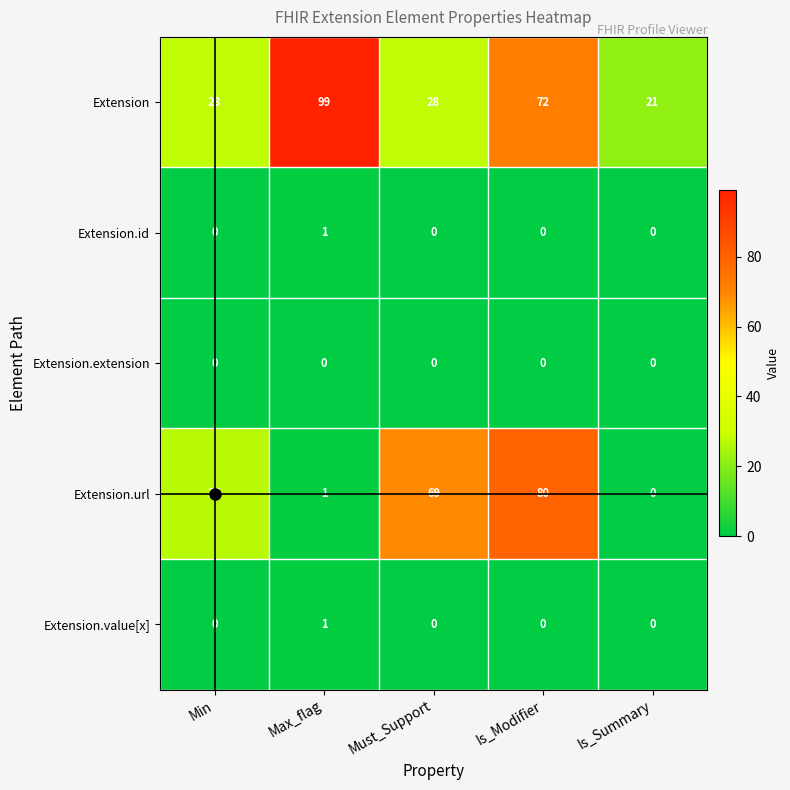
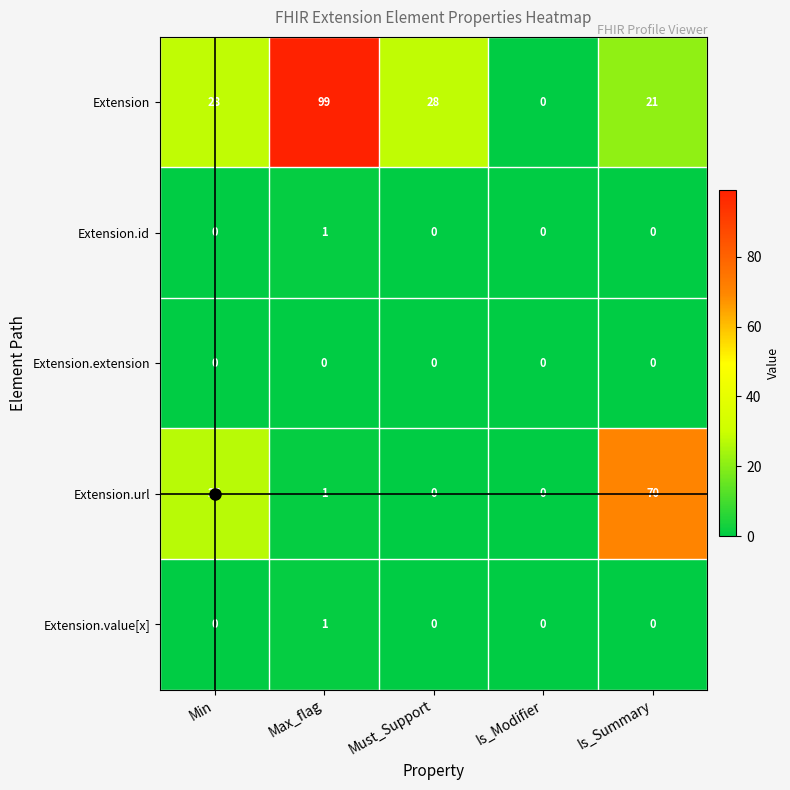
  {
    "Extension": {
      "Min": 28,
      "Max_flag": 99,
      "Must_Support": 28,
-     "Is_Modifier": 72,
+     "Is_Modifier": 0,
      "Is_Summary": 21
    },
    "Extension.id": {
      "Min": 0,
      "Max_flag": 1,
      "Must_Support": 0,
      "Is_Modifier": 0,
      "Is_Summary": 0
    },
    "Extension.extension": {
      "Min": 0,
      "Max_flag": 0,
      "Must_Support": 0,
      "Is_Modifier": 0,
      "Is_Summary": 0
    },
    "Extension.url": {
      "Max_flag": 1,
-     "Must_Support": 69,
-     "Is_Modifier": 80,
-     "Is_Summary": 0
+     "Must_Support": 0,
+     "Is_Modifier": 0,
+     "Is_Summary": 70
    },
    "Extension.value[x]": {
      "Min": 0,
      "Max_flag": 1,
      "Must_Support": 0,
      "Is_Modifier": 0,
      "Is_Summary": 0
    }
  }
